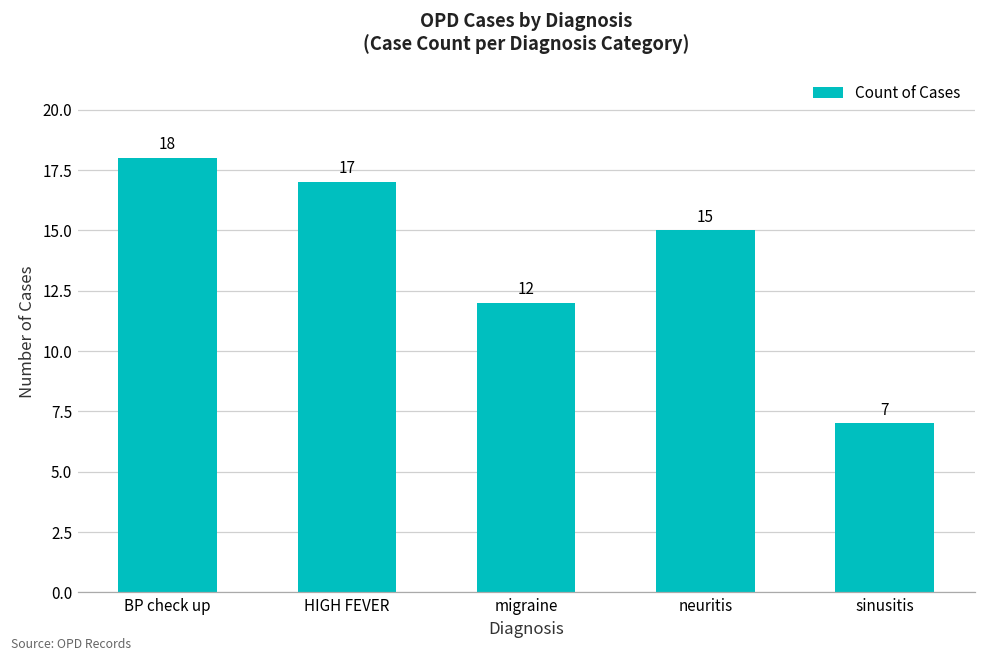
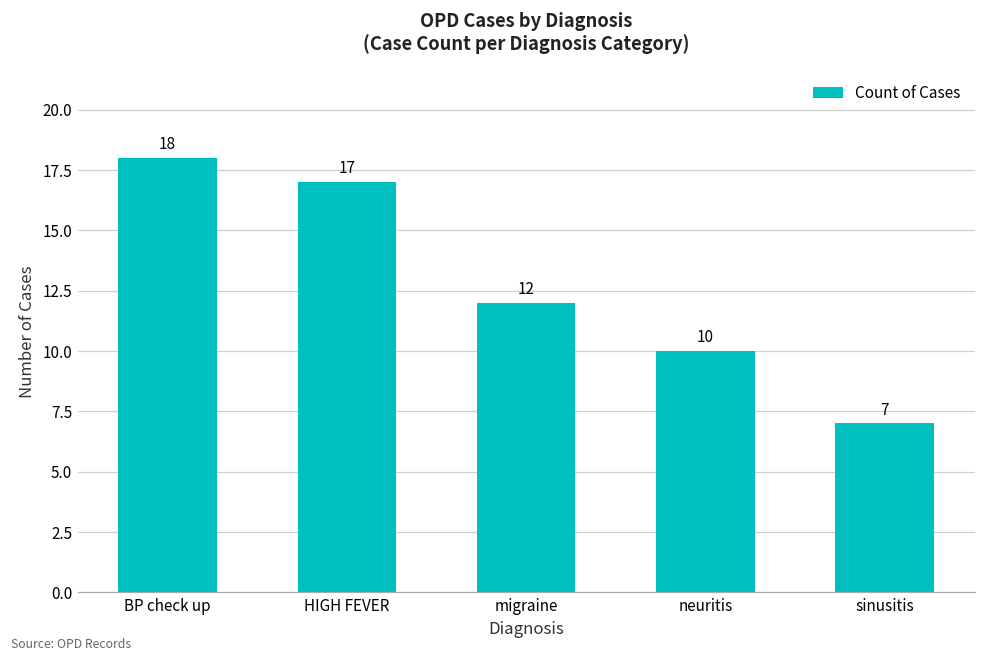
  {
    "BP check up": 18,
    "HIGH FEVER": 17,
    "migraine": 12,
-   "neuritis": 15,
+   "neuritis": 10,
    "sinusitis": 7
  }
